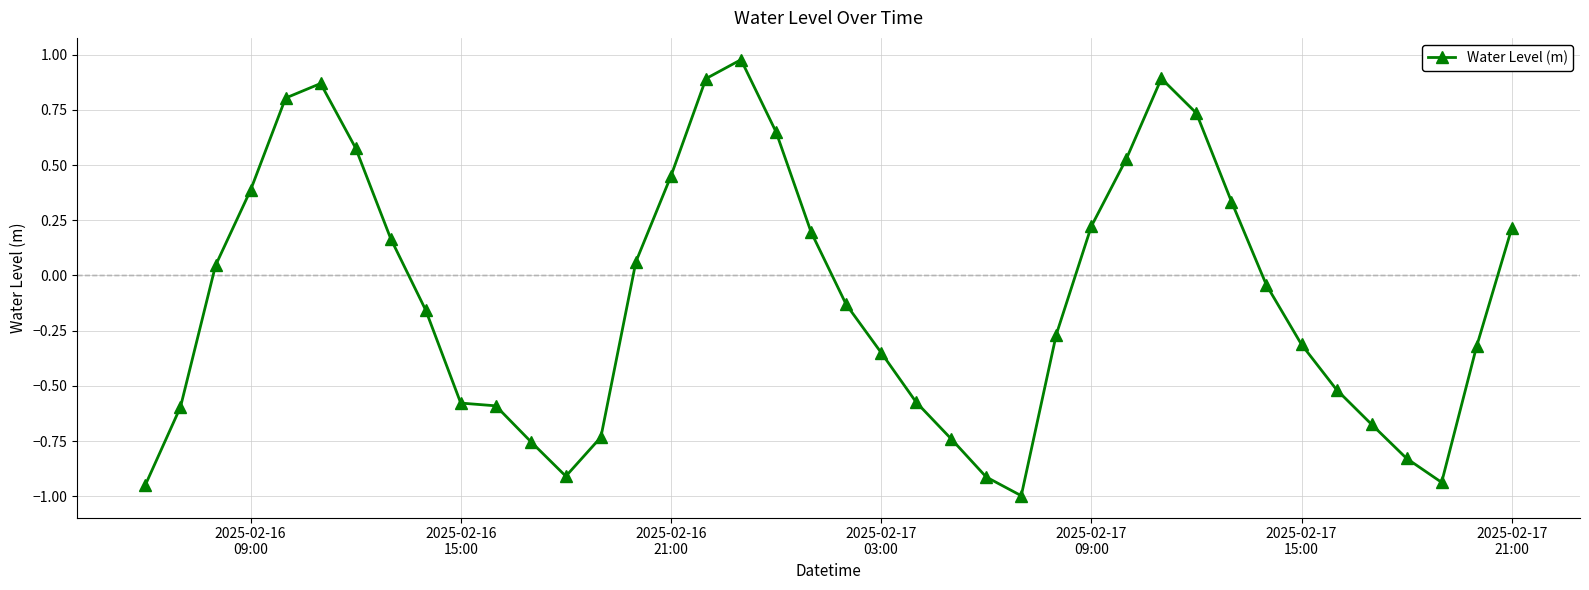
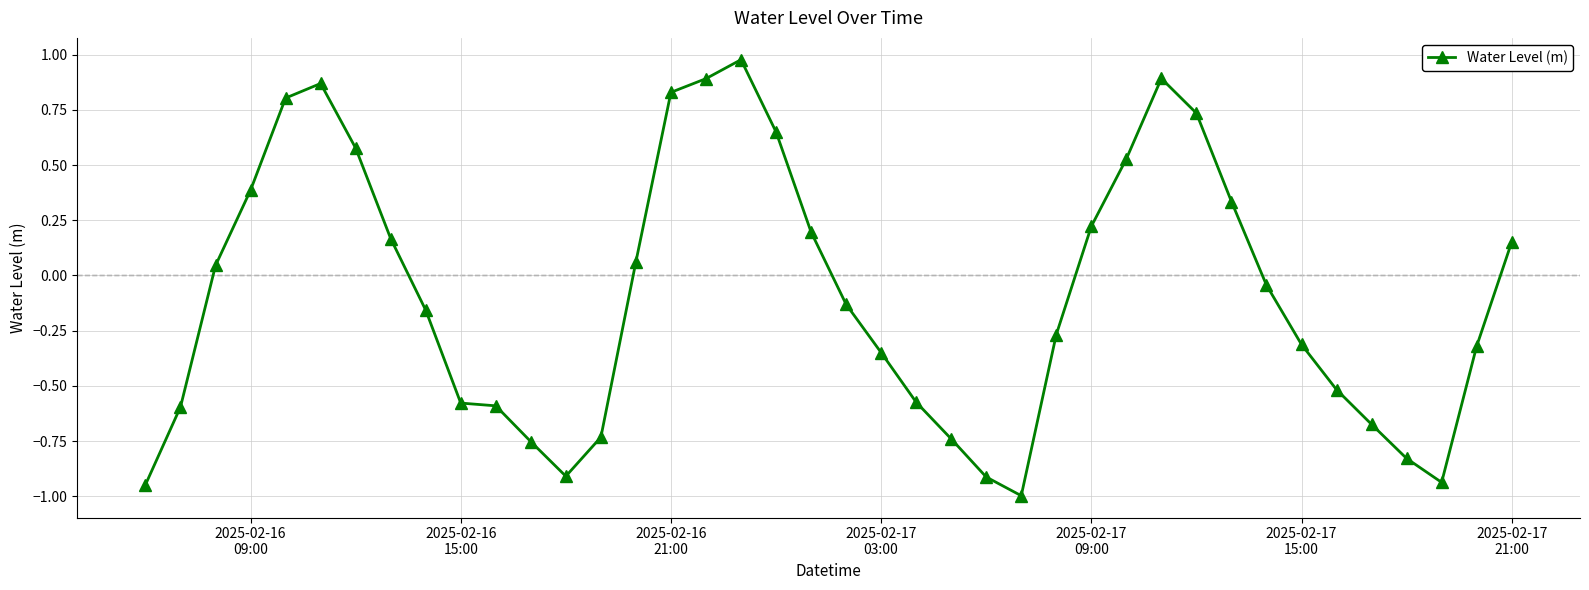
  {
    "2025-02-16 09:00": 0.39,
    "2025-02-16 15:00": -0.58,
-   "2025-02-16 21:00": 0.45,
+   "2025-02-16 21:00": 0.83,
    "2025-02-17 03:00": -0.35,
    "2025-02-17 09:00": 0.22,
    "2025-02-17 15:00": -0.31,
-   "2025-02-17 21:00": 0.21
+   "2025-02-17 21:00": 0.15
  }
